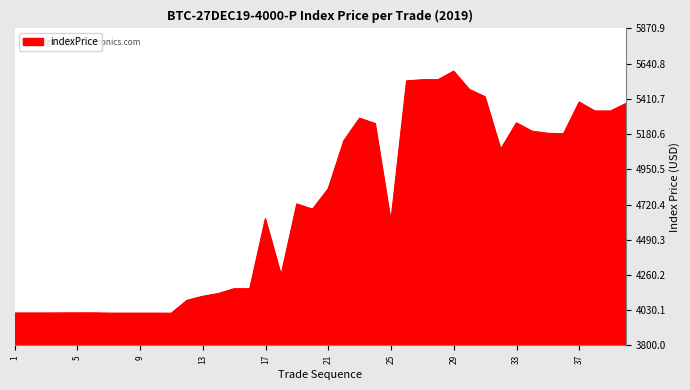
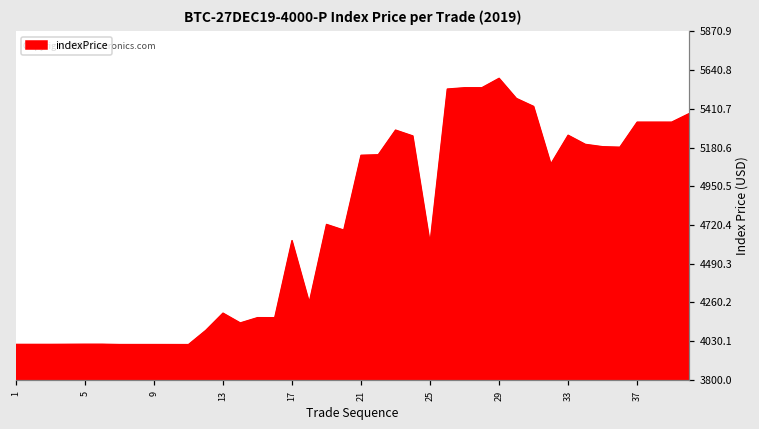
  {
    "1": 4010,
    "5": 4010,
    "9": 4010,
-   "13": 4120,
+   "13": 4200,
    "17": 4630,
-   "21": 4820,
+   "21": 5130,
    "25": 4610,
    "29": 5590,
    "33": 5250,
-   "37": 5390
+   "37": 5330
  }
